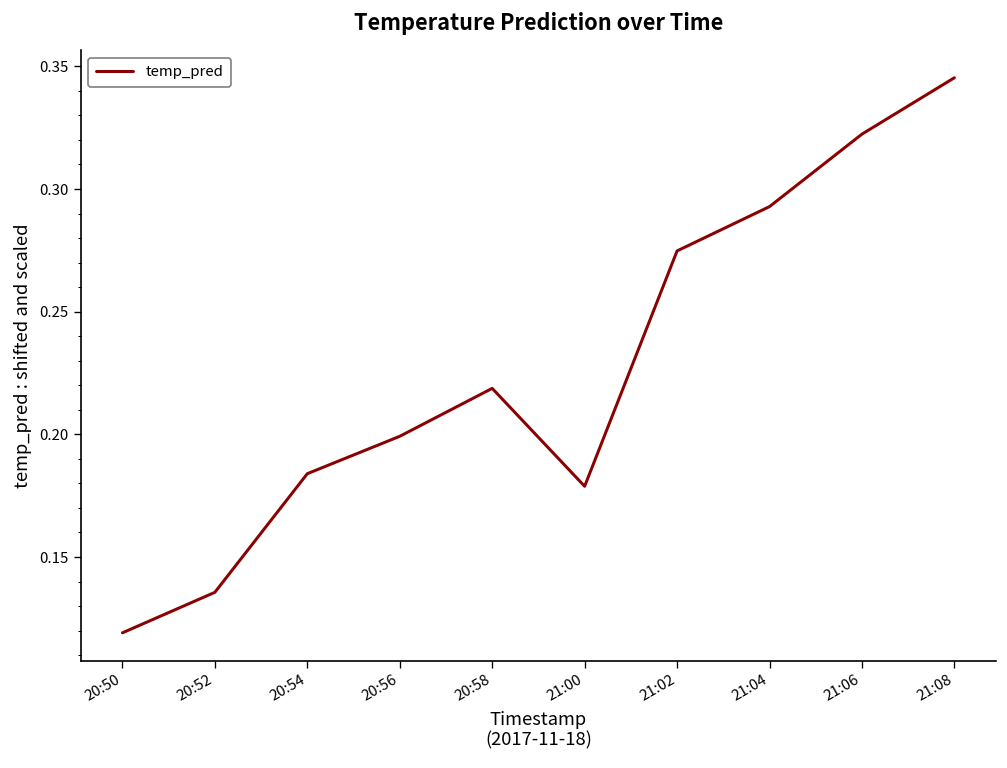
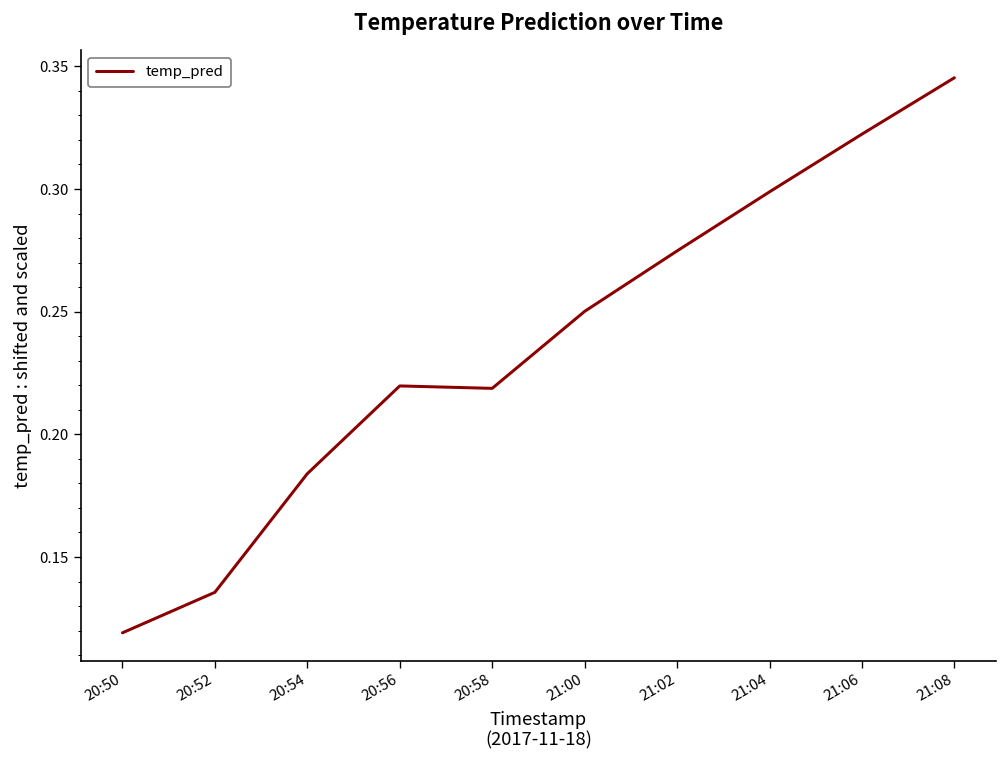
  {
    "20:50": 0.119,
    "20:52": 0.136,
    "20:54": 0.184,
-   "20:56": 0.199,
+   "20:56": 0.220,
    "20:58": 0.219,
-   "21:00": 0.179,
+   "21:00": 0.250,
    "21:02": 0.275,
-   "21:04": 0.293,
+   "21:04": 0.299,
    "21:06": 0.322,
    "21:08": 0.345
  }
